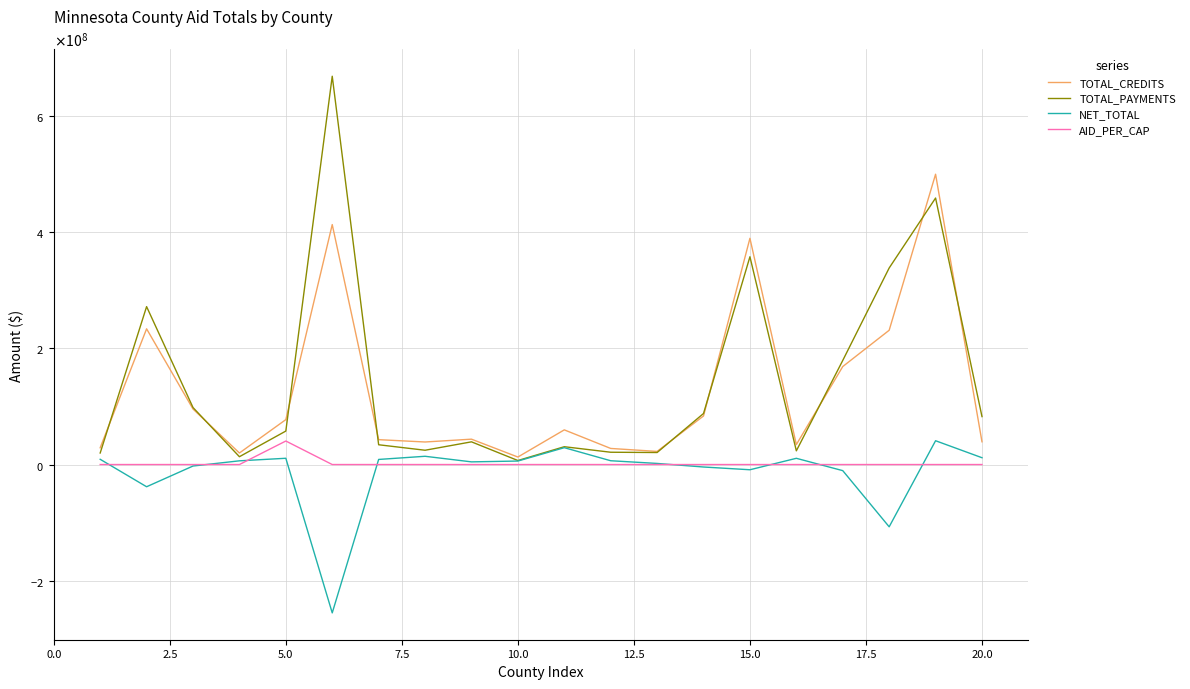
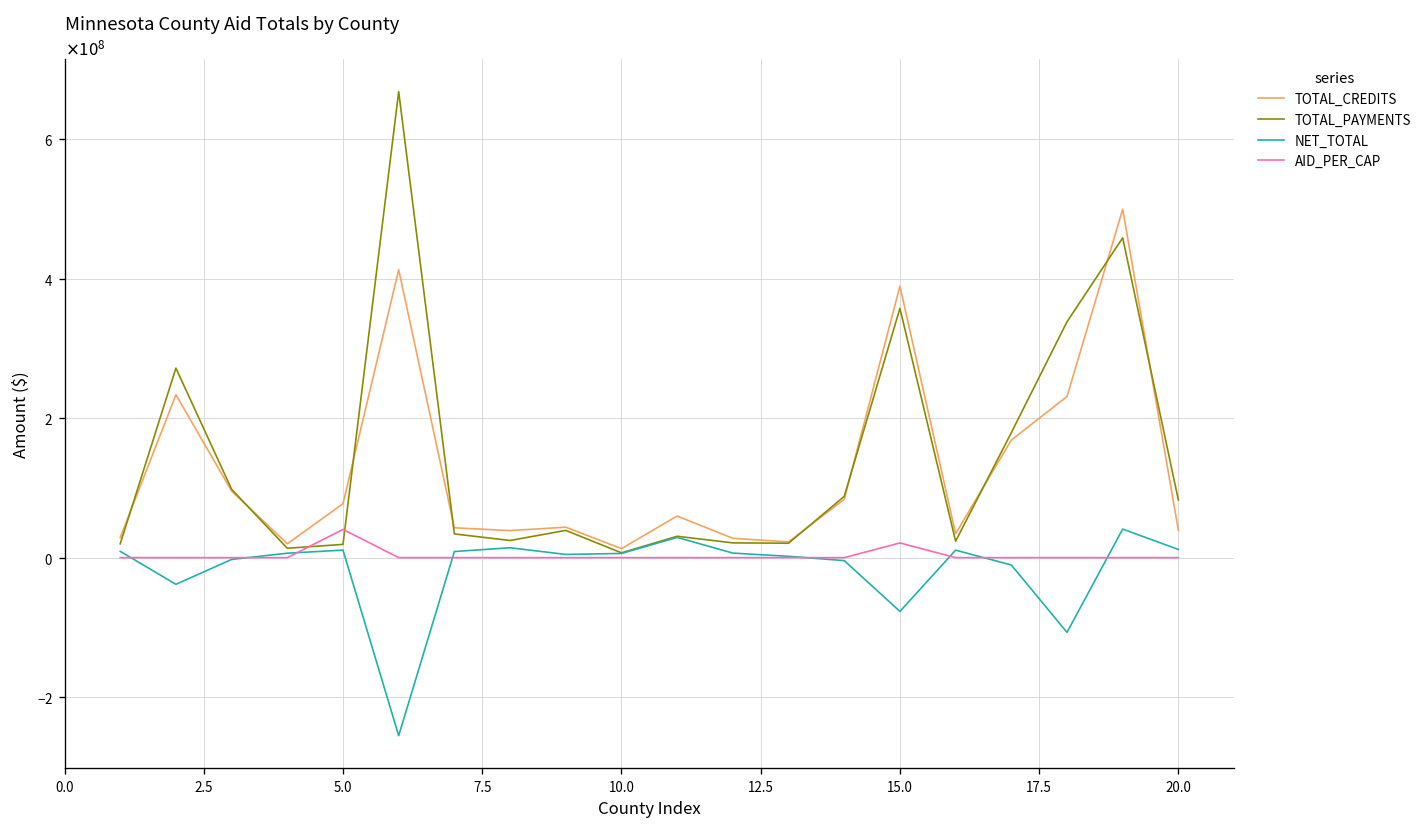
  {
    "TOTAL_CREDITS": {
      "5.0": 80000000,
      "10.0": 10000000,
      "15.0": 390000000,
      "20.0": 40000000
    },
    "TOTAL_PAYMENTS": {
-     "5.0": 60000000,
+     "5.0": 20000000,
      "15.0": 360000000,
      "20.0": 80000000
    },
    "NET_TOTAL": {
      "5.0": 10000000,
-     "15.0": -10000000,
+     "15.0": -80000000,
      "20.0": 10000000
    },
    "AID_PER_CAP": {
      "5.0": 40000000,
      "10.0": 0,
-     "15.0": 0,
+     "15.0": 20000000,
      "20.0": 0
    }
  }
